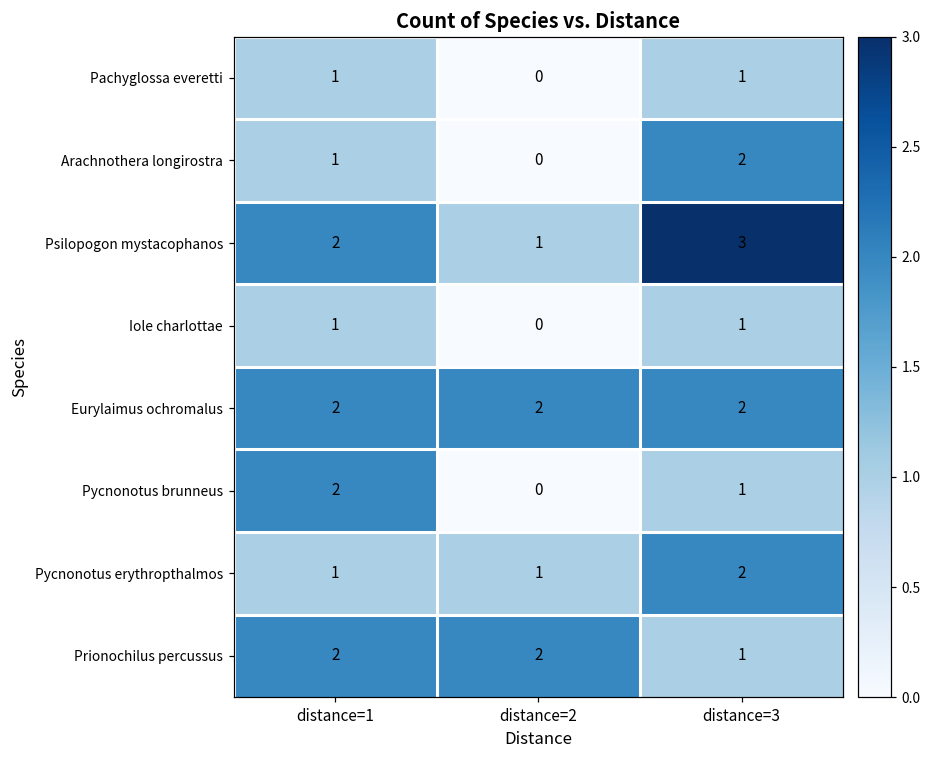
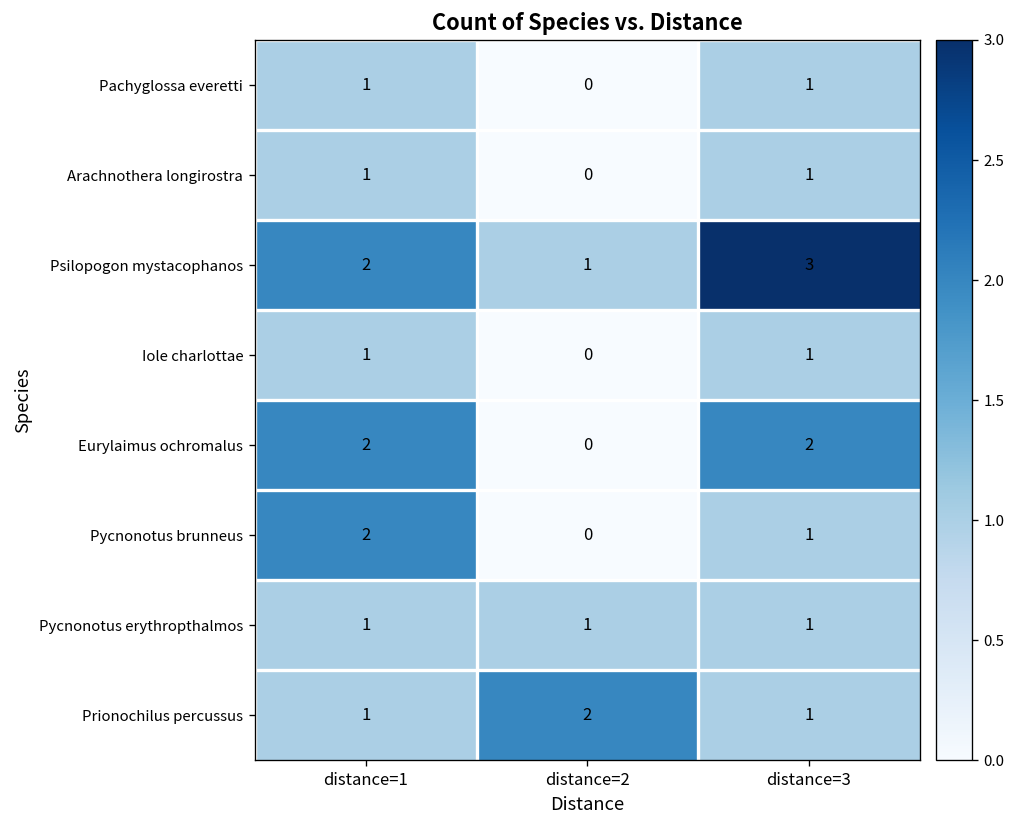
  {
    "Pachyglossa everetti": {
      "distance=1": 1,
      "distance=2": 0,
      "distance=3": 1
    },
    "Arachnothera longirostra": {
      "distance=1": 1,
      "distance=2": 0,
-     "distance=3": 2
+     "distance=3": 1
    },
    "Psilopogon mystacophanos": {
      "distance=1": 2,
      "distance=2": 1,
      "distance=3": 3
    },
    "Iole charlottae": {
      "distance=1": 1,
      "distance=2": 0,
      "distance=3": 1
    },
    "Eurylaimus ochromalus": {
      "distance=1": 2,
-     "distance=2": 2,
+     "distance=2": 0,
      "distance=3": 2
    },
    "Pycnonotus brunneus": {
      "distance=1": 2,
      "distance=2": 0,
      "distance=3": 1
    },
    "Pycnonotus erythropthalmos": {
      "distance=1": 1,
      "distance=2": 1,
-     "distance=3": 2
+     "distance=3": 1
    },
    "Prionochilus percussus": {
-     "distance=1": 2,
+     "distance=1": 1,
      "distance=2": 2,
      "distance=3": 1
    }
  }
